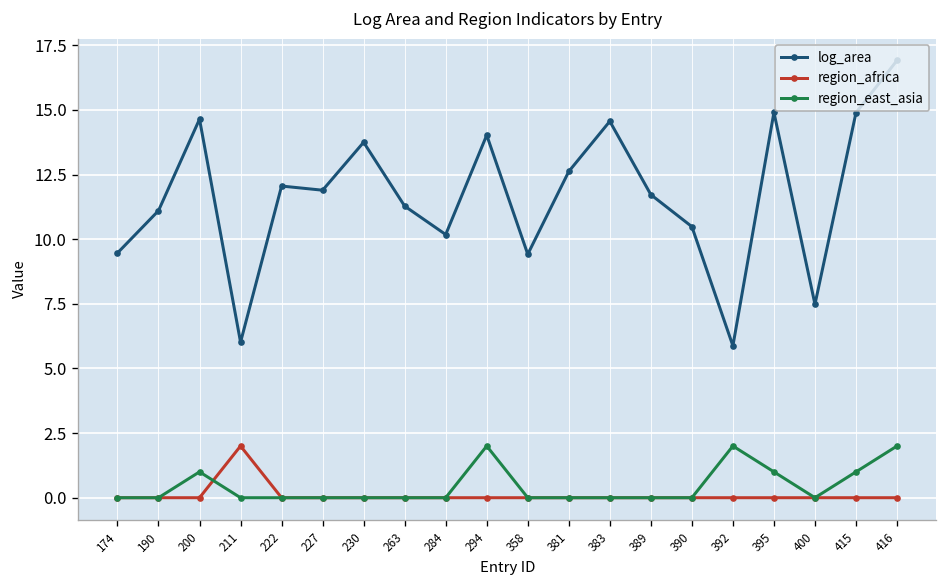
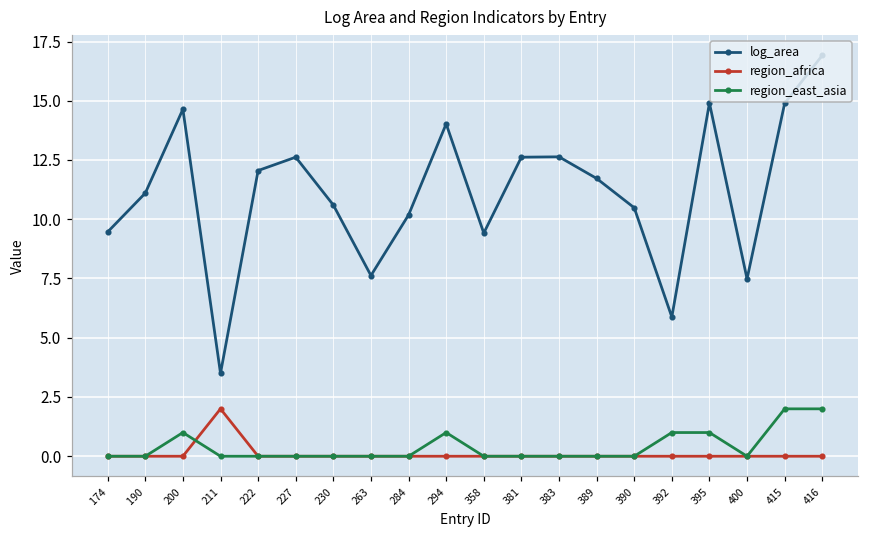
  {
    "log_area": {
      "174": 9.5,
      "190": 11.1,
      "200": 14.6,
-     "211": 6.0,
+     "211": 3.5,
      "222": 12.1,
-     "227": 11.9,
-     "230": 13.7,
-     "263": 11.3,
+     "227": 12.6,
+     "230": 10.6,
+     "263": 7.6,
      "284": 10.2,
      "294": 14.0,
      "358": 9.4,
      "381": 12.6,
-     "383": 14.6,
+     "383": 12.6,
      "389": 11.7,
      "390": 10.5,
      "392": 5.9,
      "395": 14.9,
      "400": 7.5,
      "415": 14.9
    },
    "region_africa": {
      "200": 0.0,
      "211": 2.0,
      "294": 0.0,
      "392": 0.0,
      "395": 0.0,
      "415": 0.0,
      "416": 0.0
    },
    "region_east_asia": {
      "200": 1,
      "211": 0,
-     "294": 2,
-     "392": 2,
+     "294": 1,
+     "392": 1,
      "395": 1,
-     "415": 1,
+     "415": 2,
      "416": 2
    }
  }
